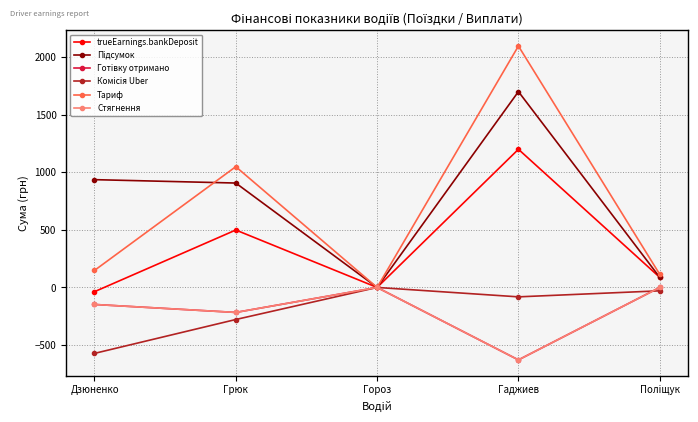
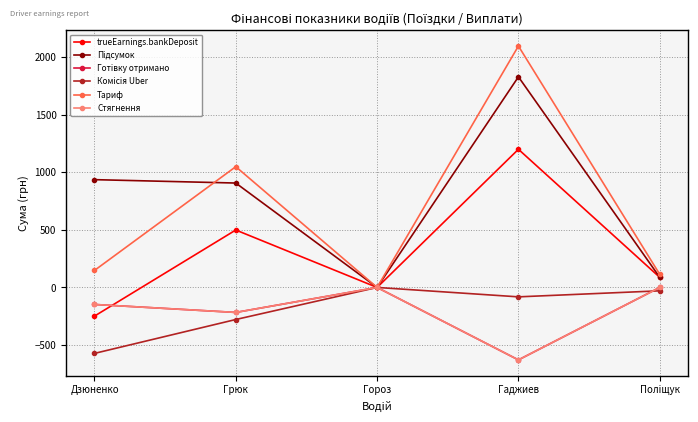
  {
    "trueEarnings.bankDeposit": {
-     "Дзюненко": -40,
+     "Дзюненко": -250,
      "Грюк": 500,
      "Гаджиев": 1200
    },
    "Підсумок": {
      "Дзюненко": 940,
      "Грюк": 910,
-     "Гаджиев": 1700
+     "Гаджиев": 1830
    },
    "Комісія Uber": {
      "Дзюненко": -570,
      "Грюк": -280,
      "Гаджиев": -80,
      "Поліщук": -30
    }
  }
